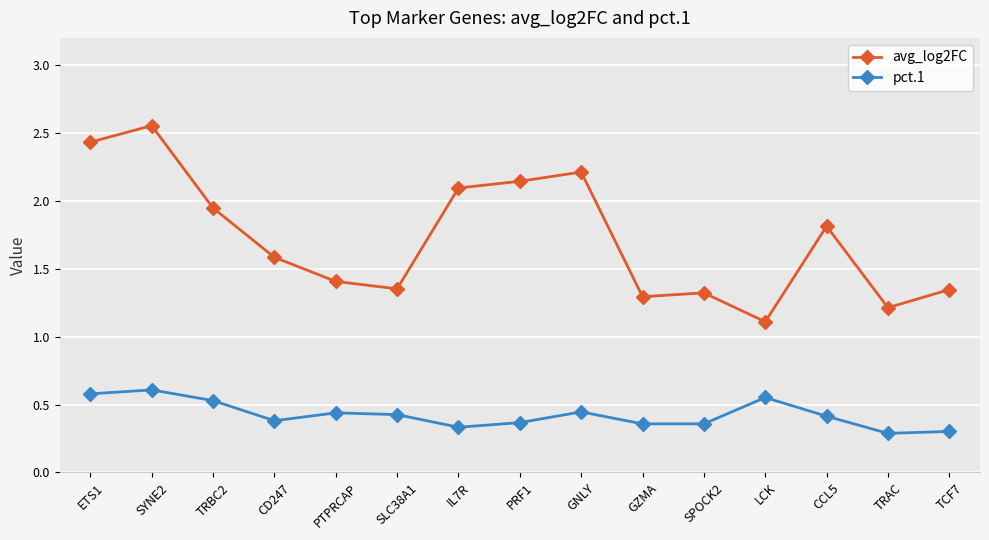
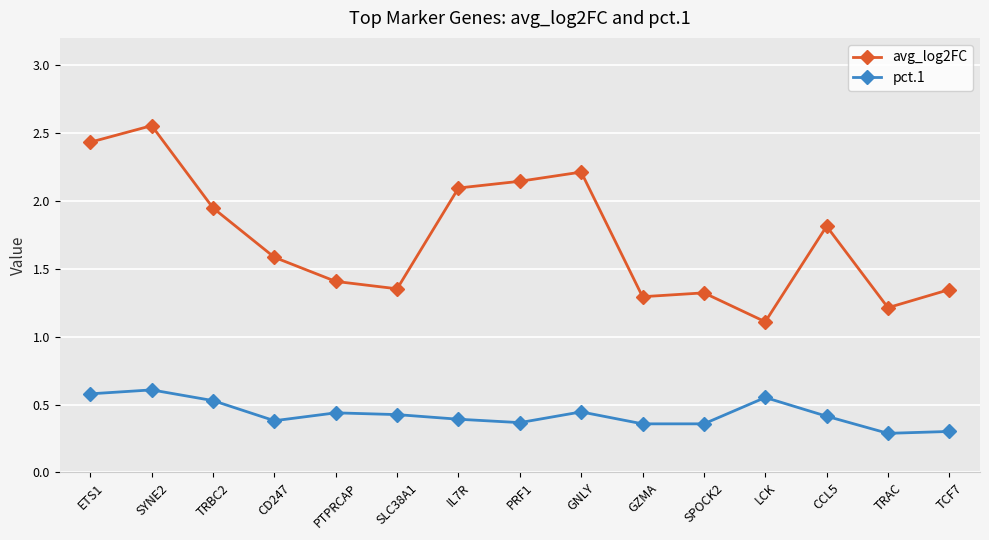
  {
    "avg_log2FC": {
      "ETS1": 2.43,
      "SYNE2": 2.55,
      "TRBC2": 1.95,
      "CD247": 1.58,
      "PTPRCAP": 1.41,
      "SLC38A1": 1.35,
      "IL7R": 2.09,
      "PRF1": 2.14,
      "GNLY": 2.21,
      "GZMA": 1.29,
      "SPOCK2": 1.32,
      "LCK": 1.11,
      "CCL5": 1.81,
      "TRAC": 1.21,
      "TCF7": 1.35
    },
    "pct.1": {
      "ETS1": 0.58,
      "SYNE2": 0.61,
      "TRBC2": 0.53,
      "CD247": 0.38,
      "PTPRCAP": 0.44,
      "SLC38A1": 0.43,
-     "IL7R": 0.33,
+     "IL7R": 0.39,
      "PRF1": 0.37,
      "GNLY": 0.45,
      "GZMA": 0.36,
      "SPOCK2": 0.36,
      "LCK": 0.55,
      "CCL5": 0.41,
      "TRAC": 0.29,
      "TCF7": 0.30
    }
  }
